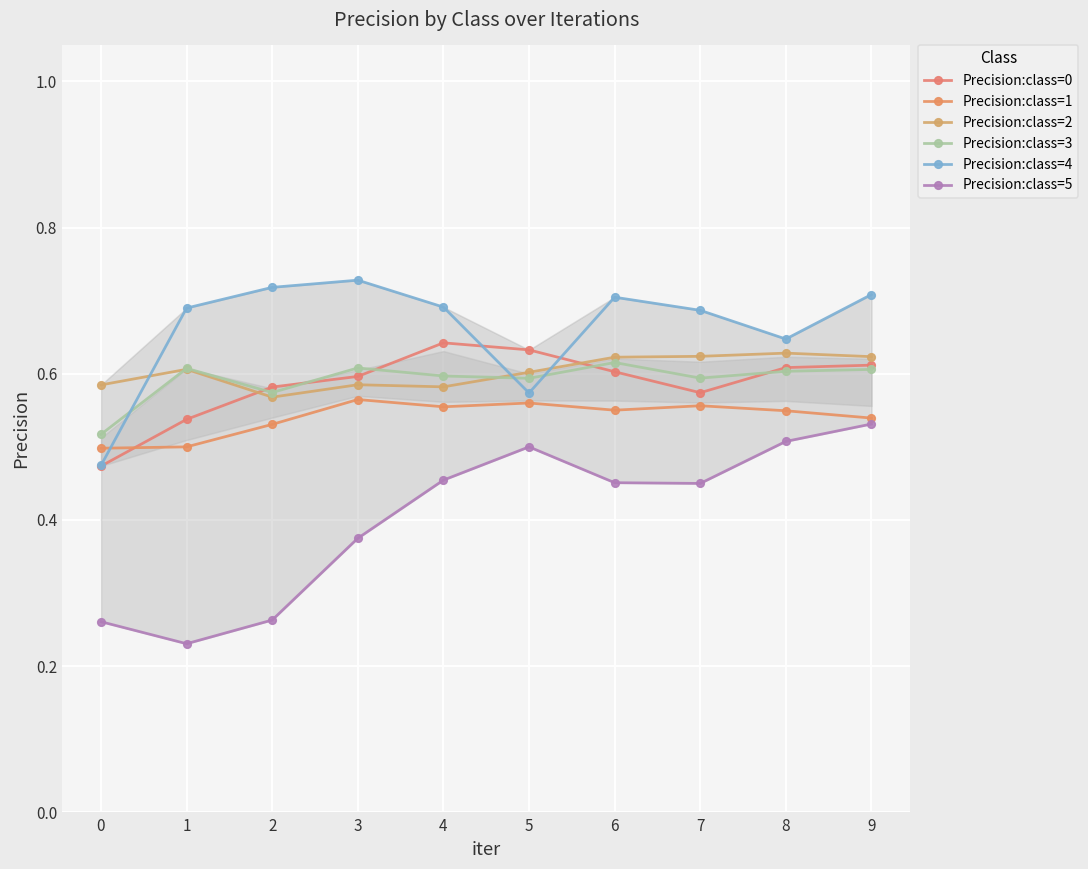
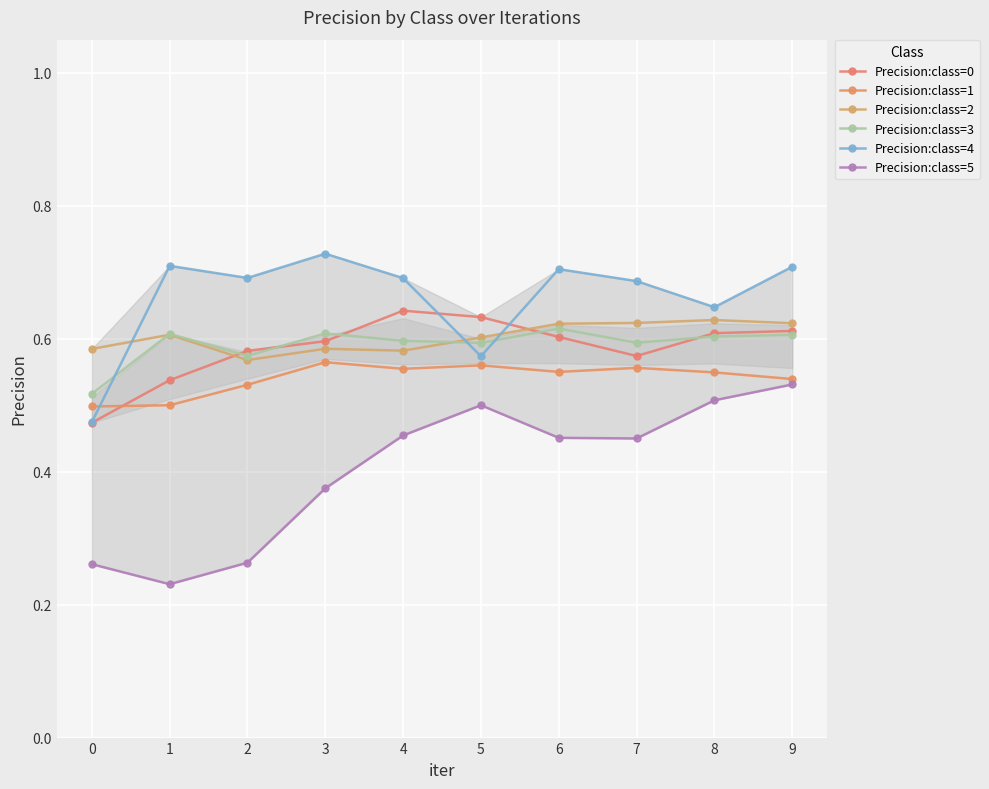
  {
    "Precision:class=4": {
-     "1": 0.69,
-     "2": 0.72,
+     "1": 0.71,
+     "2": 0.69,
      "5": 0.57
    }
  }
